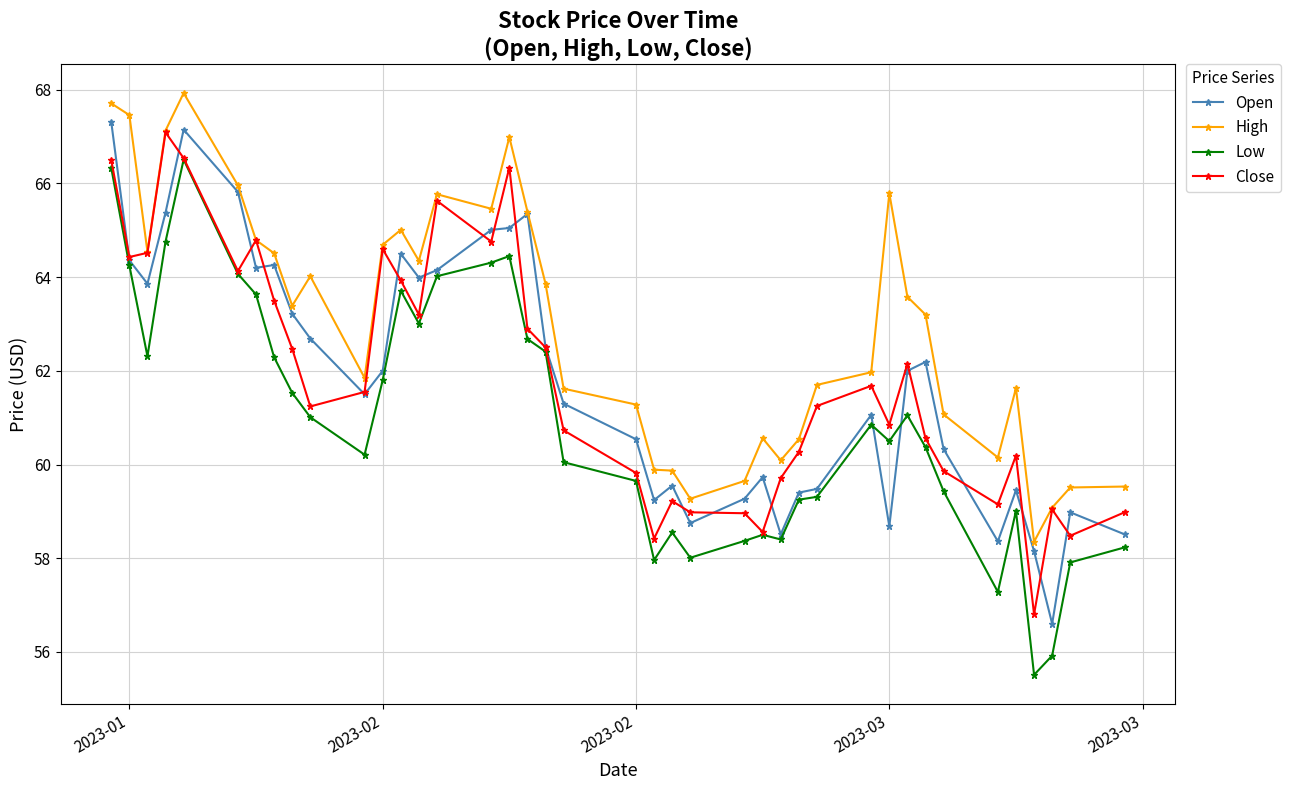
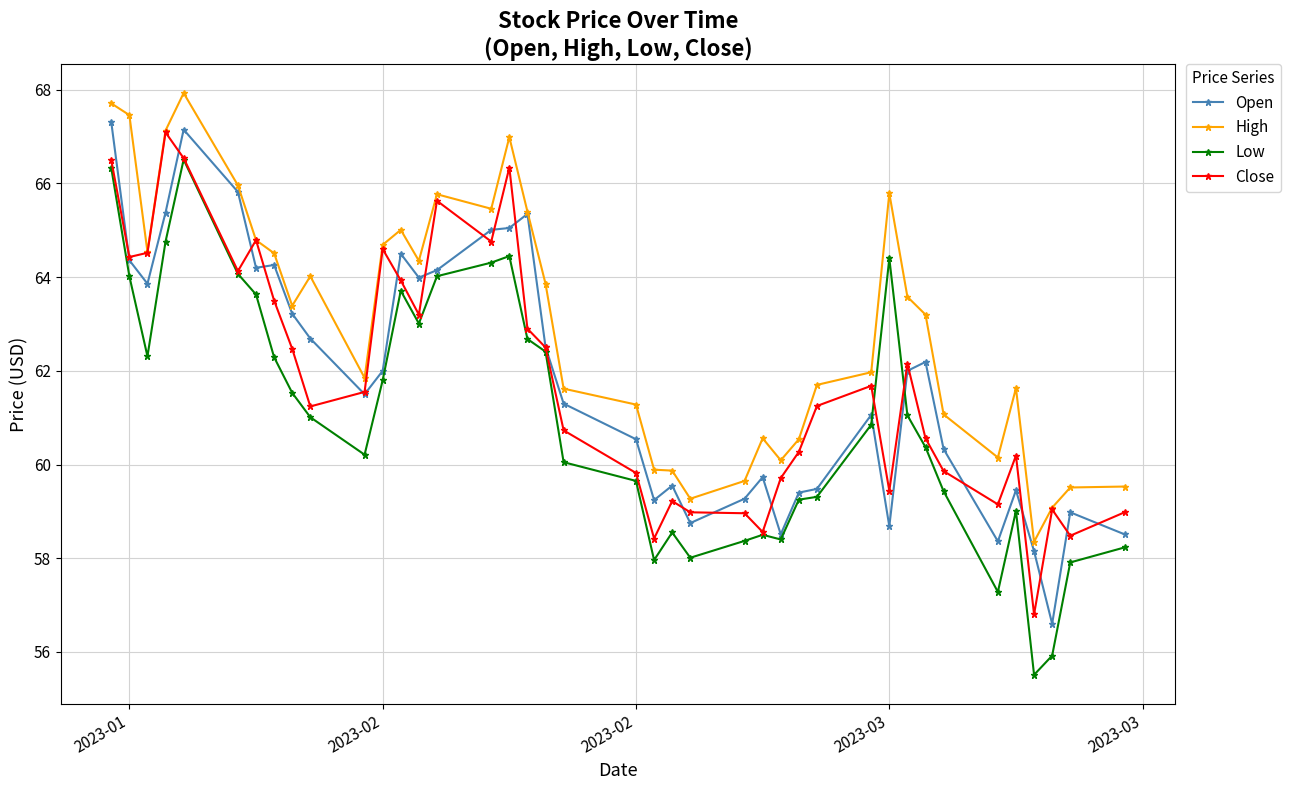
  {
    "Open": {
      "2023-01": 64.4,
      "2023-03": 58.7
    },
    "High": {
      "2023-01": 67.5,
      "2023-03": 65.8
    },
    "Low": {
-     "2023-01": 64.3,
-     "2023-03": 60.5
+     "2023-01": 64.0,
+     "2023-03": 64.4
    },
    "Close": {
      "2023-01": 64.4,
-     "2023-03": 60.9
+     "2023-03": 59.4
    }
  }
